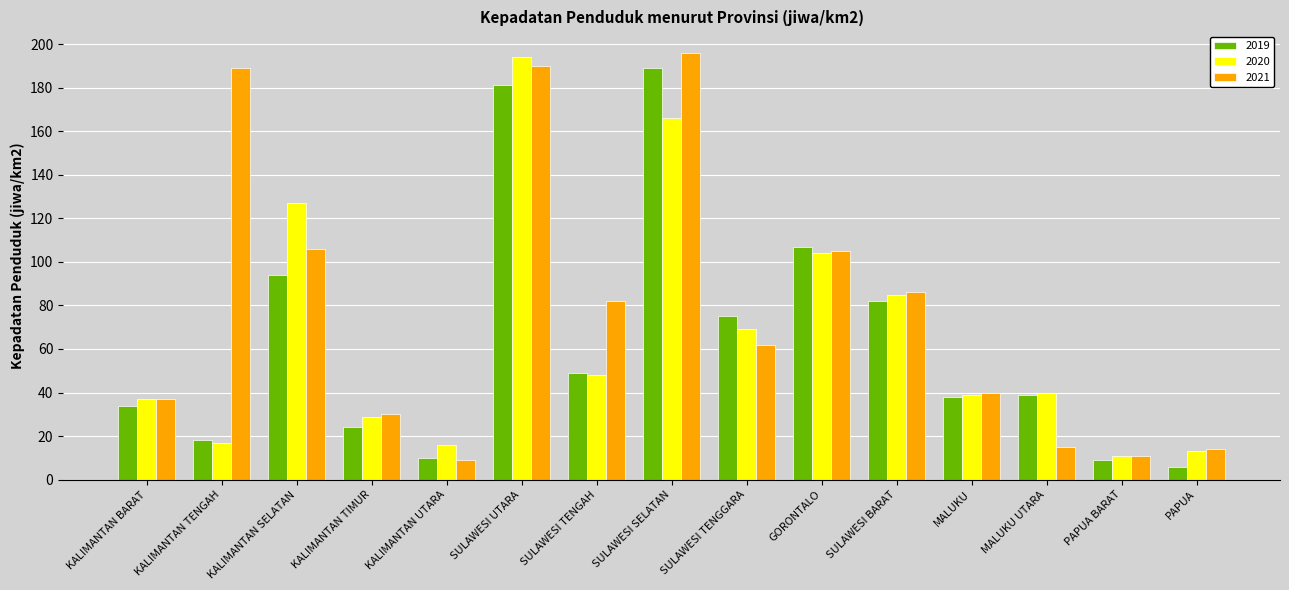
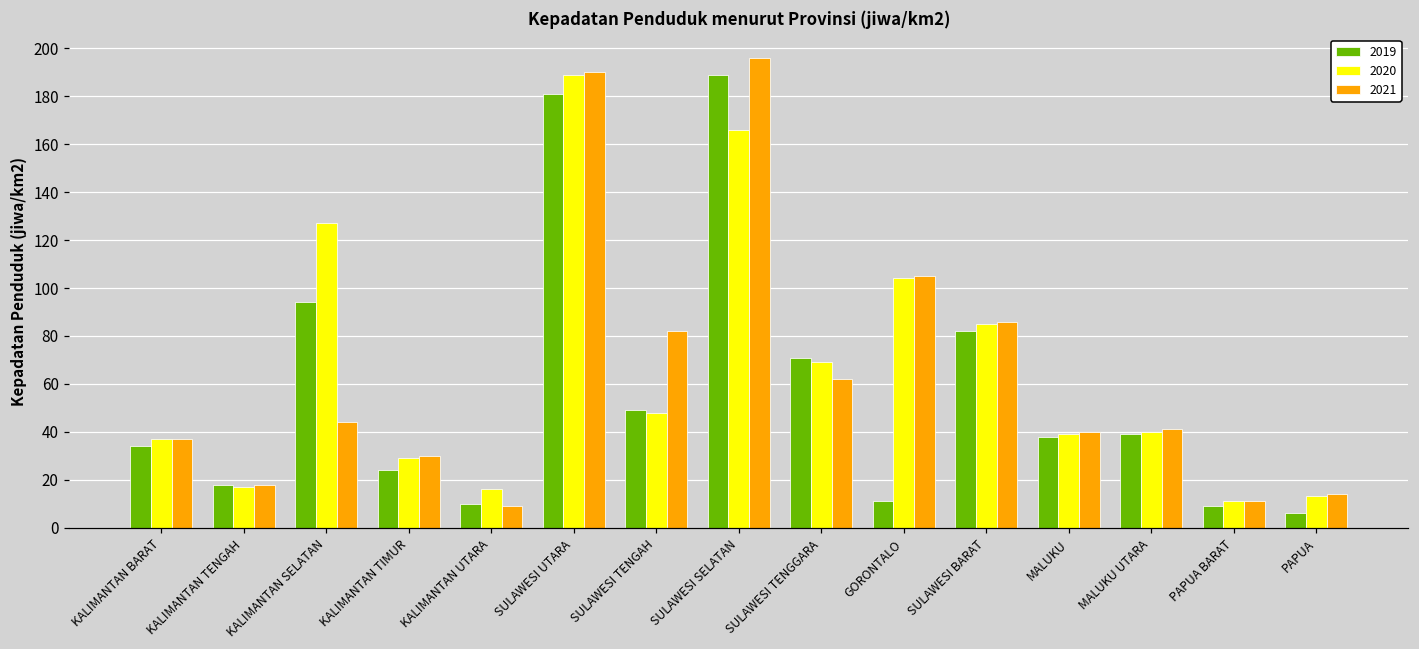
  {
    "2019": {
      "KALIMANTAN BARAT": 34,
      "KALIMANTAN TENGAH": 18,
      "KALIMANTAN SELATAN": 94,
      "KALIMANTAN TIMUR": 24,
      "KALIMANTAN UTARA": 10,
      "SULAWESI UTARA": 181,
      "SULAWESI TENGAH": 49,
      "SULAWESI SELATAN": 189,
-     "SULAWESI TENGGARA": 75,
-     "GORONTALO": 107,
+     "SULAWESI TENGGARA": 71,
+     "GORONTALO": 11,
      "SULAWESI BARAT": 82,
      "MALUKU": 38,
      "MALUKU UTARA": 39,
      "PAPUA BARAT": 9,
      "PAPUA": 6
    },
    "2020": {
      "KALIMANTAN BARAT": 37,
      "KALIMANTAN TENGAH": 17,
      "KALIMANTAN SELATAN": 127,
      "KALIMANTAN TIMUR": 29,
      "KALIMANTAN UTARA": 16,
-     "SULAWESI UTARA": 194,
+     "SULAWESI UTARA": 189,
      "SULAWESI TENGAH": 48,
      "SULAWESI SELATAN": 166,
      "SULAWESI TENGGARA": 69,
      "GORONTALO": 104,
      "SULAWESI BARAT": 85,
      "MALUKU": 39,
      "MALUKU UTARA": 40,
      "PAPUA BARAT": 11,
      "PAPUA": 13
    },
    "2021": {
      "KALIMANTAN BARAT": 37,
-     "KALIMANTAN TENGAH": 189,
-     "KALIMANTAN SELATAN": 106,
+     "KALIMANTAN TENGAH": 18,
+     "KALIMANTAN SELATAN": 44,
      "KALIMANTAN TIMUR": 30,
      "KALIMANTAN UTARA": 9,
      "SULAWESI UTARA": 190,
      "SULAWESI TENGAH": 82,
      "SULAWESI SELATAN": 196,
      "SULAWESI TENGGARA": 62,
      "GORONTALO": 105,
      "SULAWESI BARAT": 86,
      "MALUKU": 40,
-     "MALUKU UTARA": 15,
+     "MALUKU UTARA": 41,
      "PAPUA BARAT": 11,
      "PAPUA": 14
    }
  }
